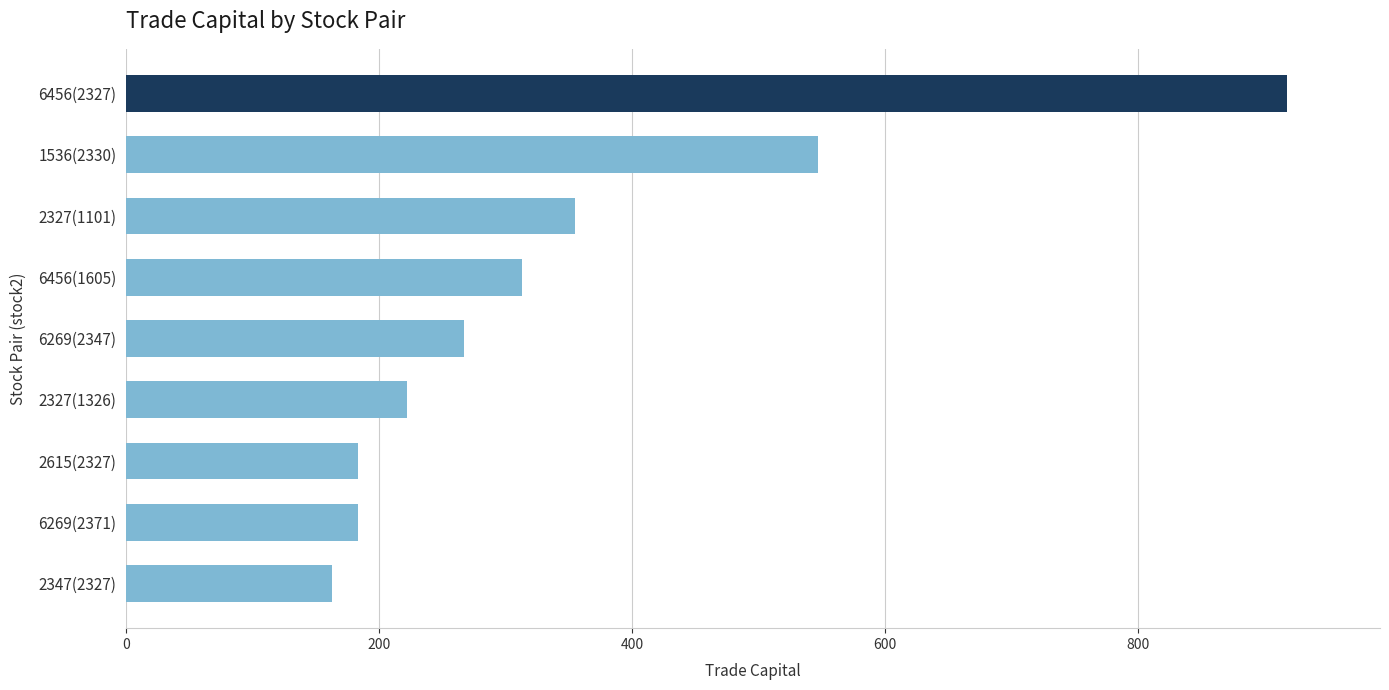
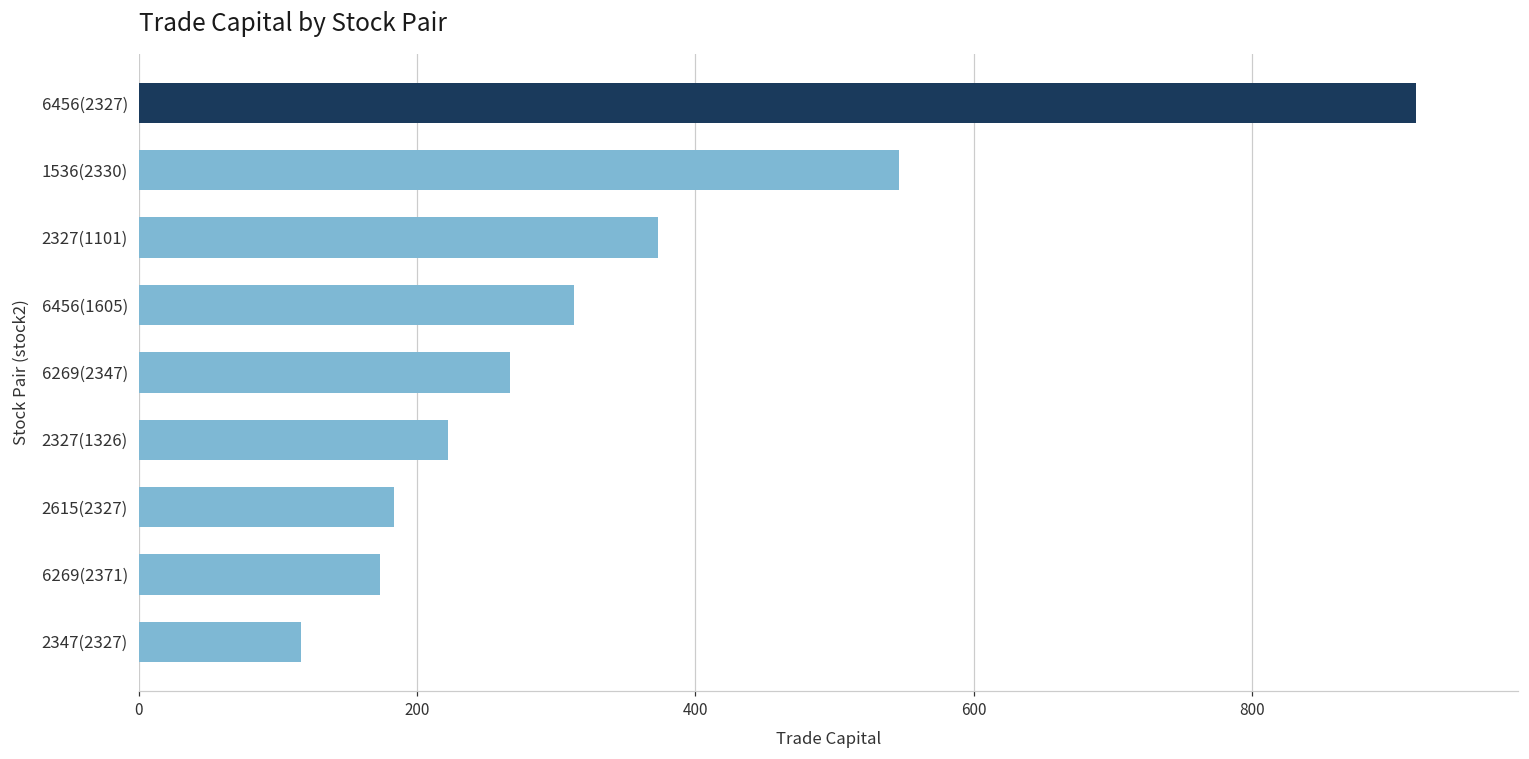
  {
    "6456(2327)": 917,
    "1536(2330)": 547,
-   "2327(1101)": 354,
+   "2327(1101)": 373,
    "6456(1605)": 313,
    "6269(2347)": 267,
    "2327(1326)": 222,
    "2615(2327)": 183,
-   "6269(2371)": 183,
-   "2347(2327)": 163
+   "6269(2371)": 173,
+   "2347(2327)": 117
  }
